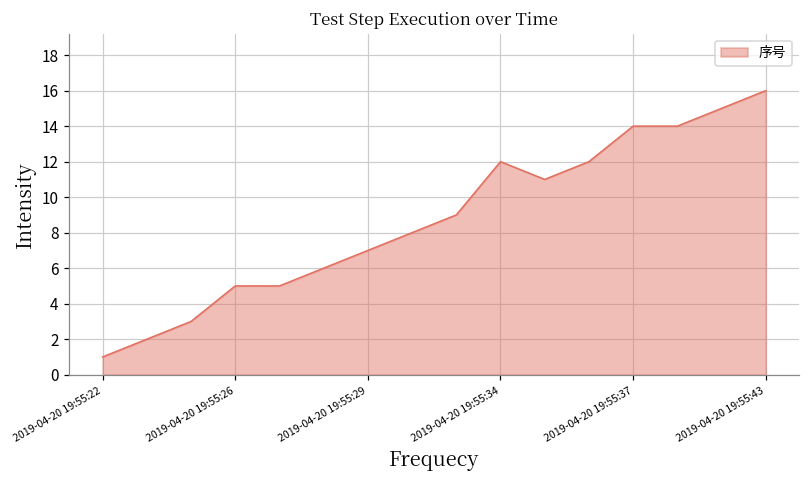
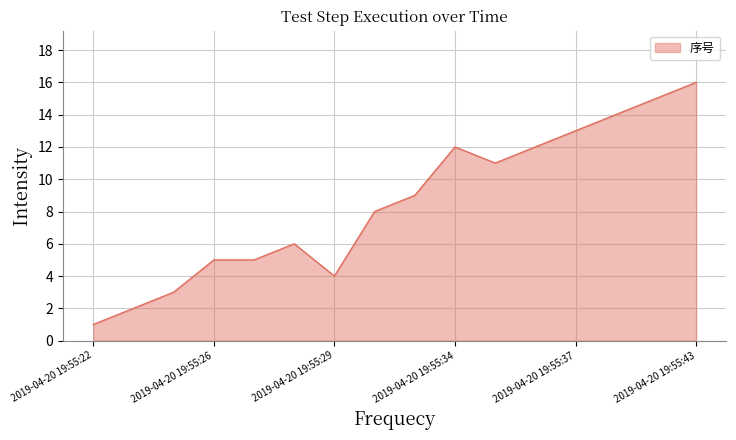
  {
    "2019-04-20 19:55:22": 1,
    "2019-04-20 19:55:26": 5,
-   "2019-04-20 19:55:29": 7,
+   "2019-04-20 19:55:29": 4,
    "2019-04-20 19:55:34": 12,
-   "2019-04-20 19:55:37": 14,
+   "2019-04-20 19:55:37": 13,
    "2019-04-20 19:55:43": 16
  }
